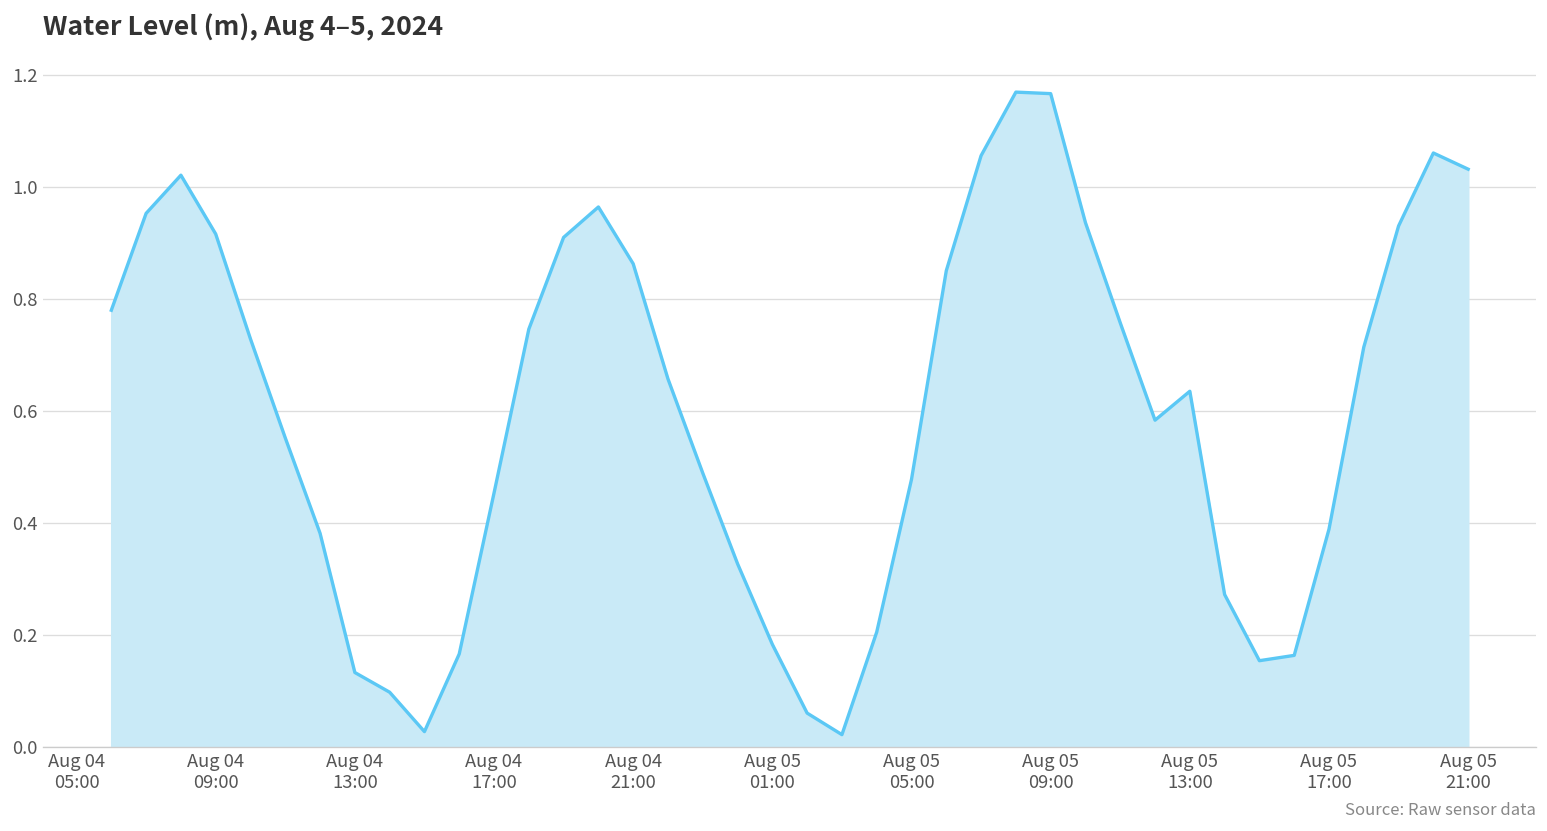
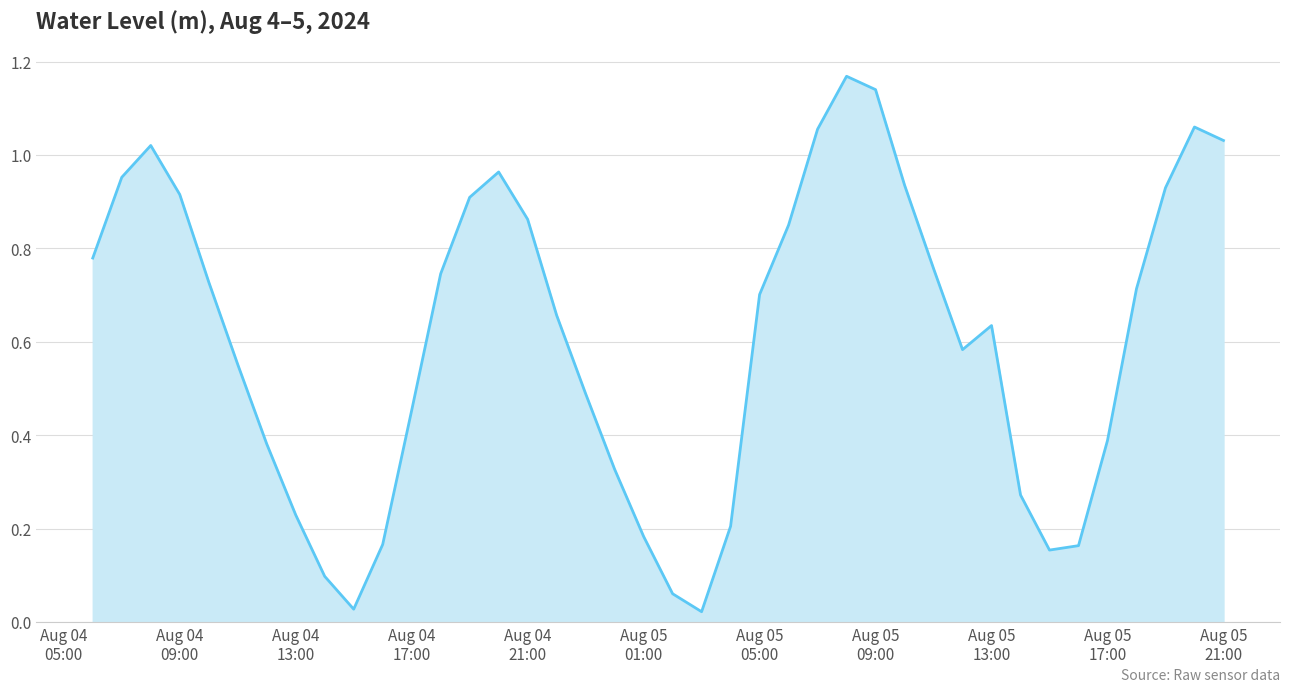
  {
    "Aug 04 09:00": 0.92,
-   "Aug 04 13:00": 0.13,
+   "Aug 04 13:00": 0.23,
    "Aug 04 17:00": 0.45,
    "Aug 04 21:00": 0.86,
    "Aug 05 01:00": 0.18,
-   "Aug 05 05:00": 0.48,
-   "Aug 05 09:00": 1.17,
+   "Aug 05 05:00": 0.70,
+   "Aug 05 09:00": 1.14,
    "Aug 05 13:00": 0.64,
    "Aug 05 17:00": 0.39,
    "Aug 05 21:00": 1.03
  }
